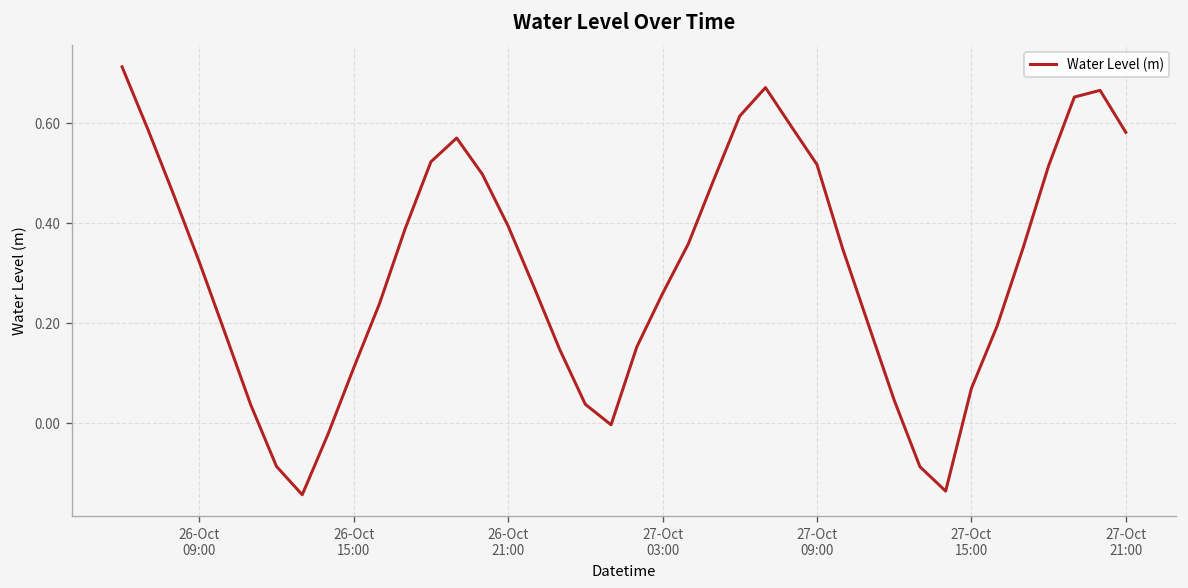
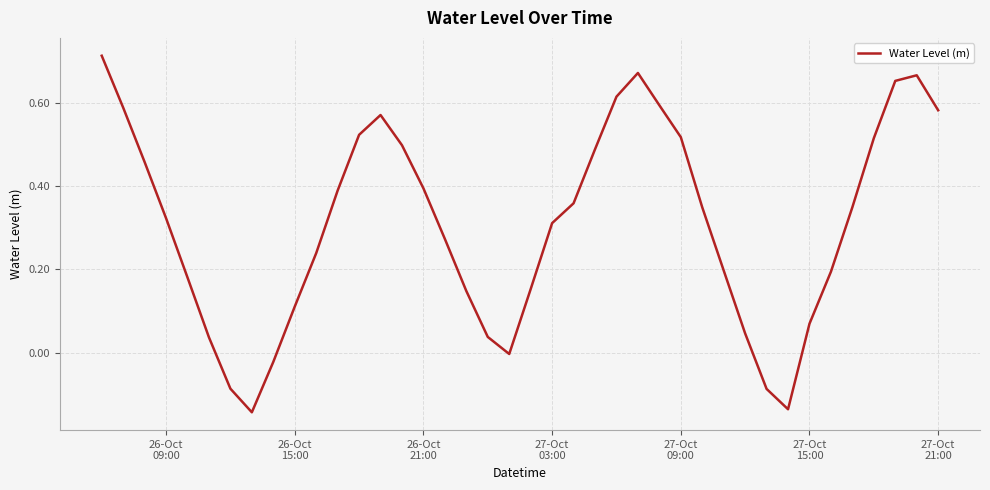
  {
    "26-Oct 09:00": 0.32,
    "26-Oct 15:00": 0.11,
    "26-Oct 21:00": 0.39,
-   "27-Oct 03:00": 0.26,
+   "27-Oct 03:00": 0.31,
    "27-Oct 09:00": 0.52,
    "27-Oct 15:00": 0.07,
    "27-Oct 21:00": 0.58
  }
